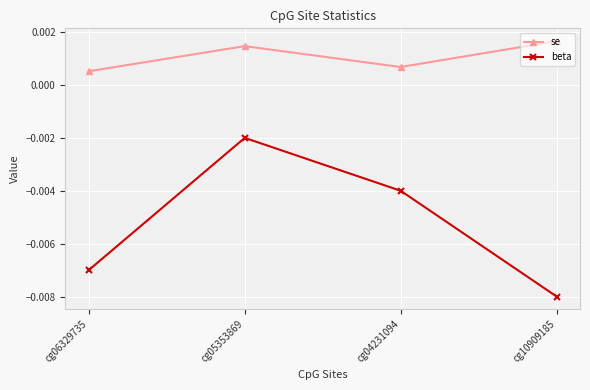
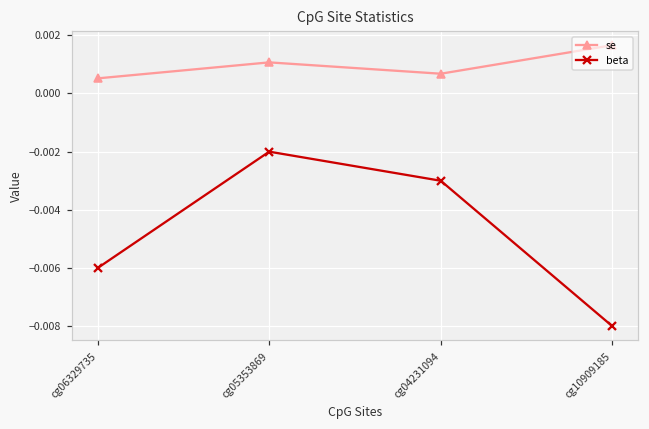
  {
    "se": {
      "cg06329735": 0.0005,
-     "cg05353869": 0.0015,
+     "cg05353869": 0.0011,
      "cg04231094": 0.0007
    },
    "beta": {
-     "cg06329735": -0.007,
+     "cg06329735": -0.006,
      "cg05353869": -0.002,
-     "cg04231094": -0.004,
+     "cg04231094": -0.003,
      "cg10909185": -0.008
    }
  }
